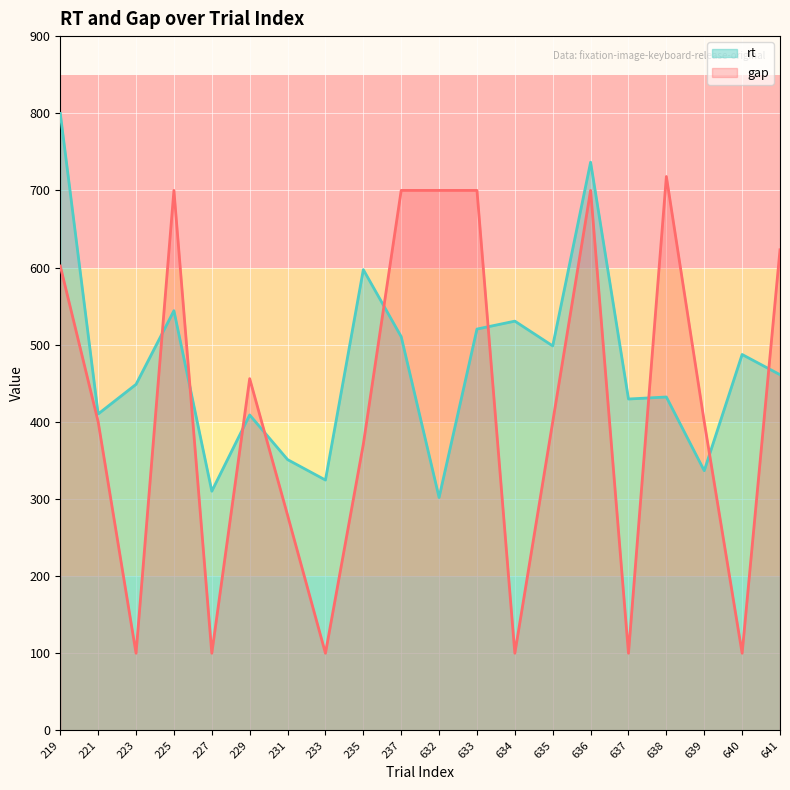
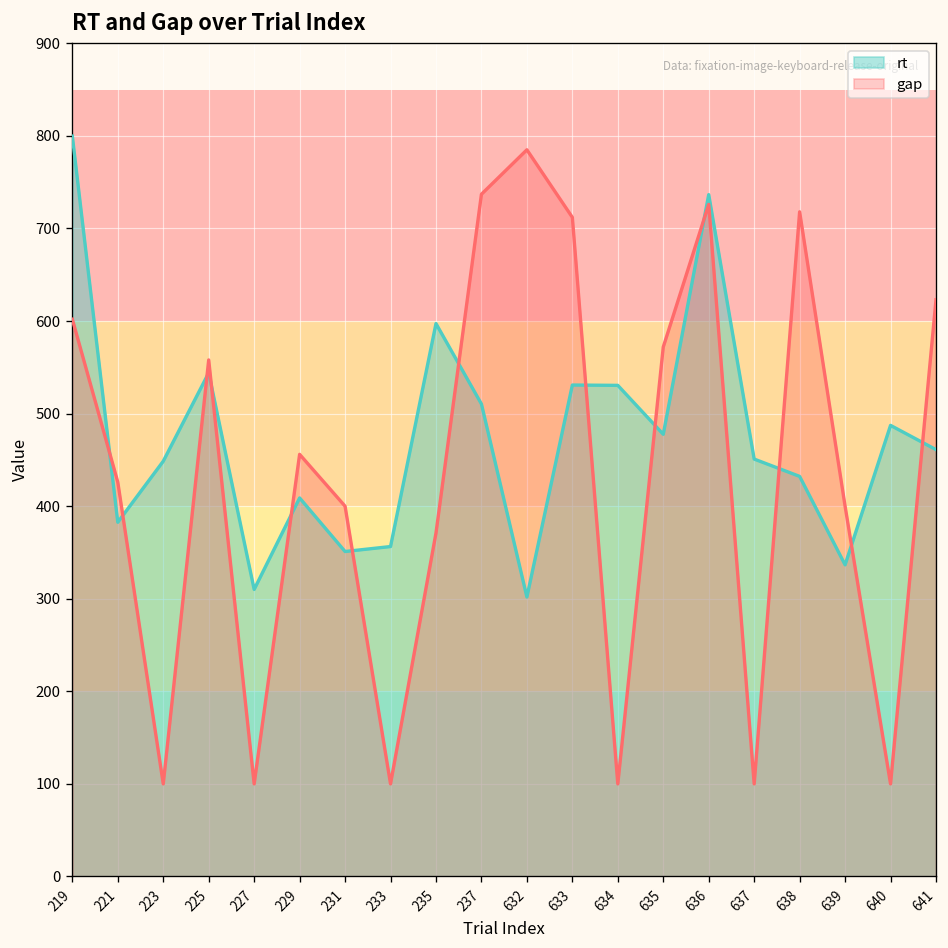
  {
    "rt": {
      "219": 800,
-     "221": 410,
+     "221": 380,
      "223": 450,
      "225": 540,
      "227": 310,
      "229": 410,
      "231": 350,
-     "233": 320,
+     "233": 360,
      "235": 600,
      "237": 510,
      "632": 300,
-     "633": 520,
+     "633": 530,
      "634": 530,
-     "635": 500,
+     "635": 480,
      "636": 740,
-     "637": 430,
+     "637": 450,
      "638": 430,
      "639": 340,
      "640": 490,
      "641": 460
    },
    "gap": {
      "219": 600,
-     "221": 400,
+     "221": 430,
      "223": 100,
-     "225": 700,
+     "225": 560,
      "227": 100,
      "229": 460,
-     "231": 280,
+     "231": 400,
      "233": 100,
      "235": 370,
-     "237": 700,
-     "632": 700,
-     "633": 700,
+     "237": 740,
+     "632": 790,
+     "633": 710,
      "634": 100,
-     "635": 400,
-     "636": 700,
+     "635": 570,
+     "636": 730,
      "637": 100,
      "638": 720,
      "639": 400,
      "640": 100,
      "641": 620
    }
  }
